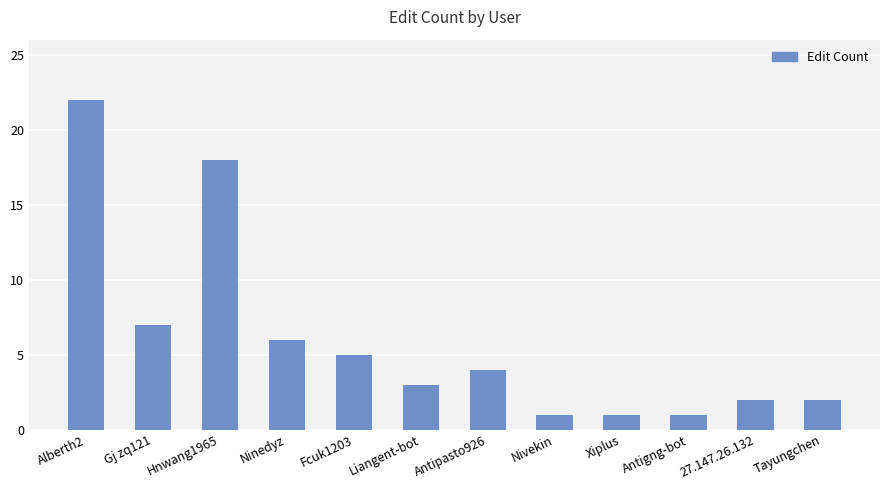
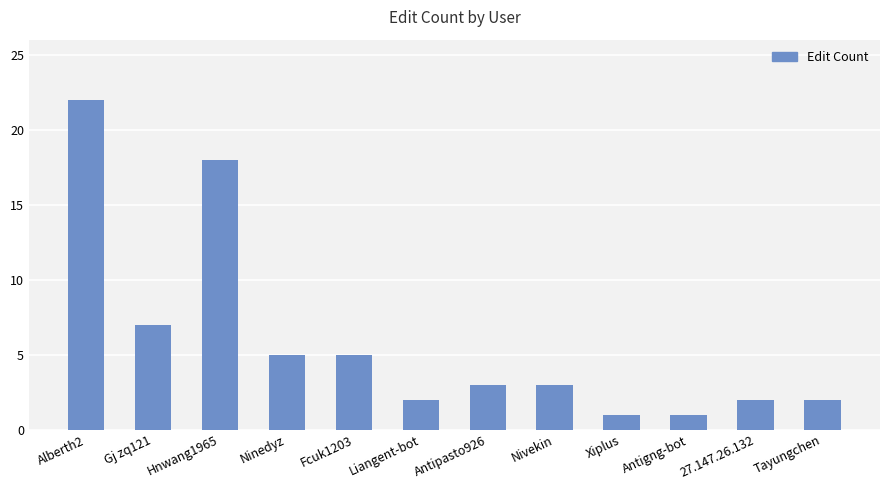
  {
    "Alberth2": 22,
    "Gj zq121": 7,
    "Hnwang1965": 18,
-   "Ninedyz": 6,
+   "Ninedyz": 5,
    "Fcuk1203": 5,
-   "Liangent-bot": 3,
-   "Antipasto926": 4,
-   "Nivekin": 1,
+   "Liangent-bot": 2,
+   "Antipasto926": 3,
+   "Nivekin": 3,
    "Xiplus": 1,
    "Antigng-bot": 1,
    "27.147.26.132": 2,
    "Tayungchen": 2
  }
